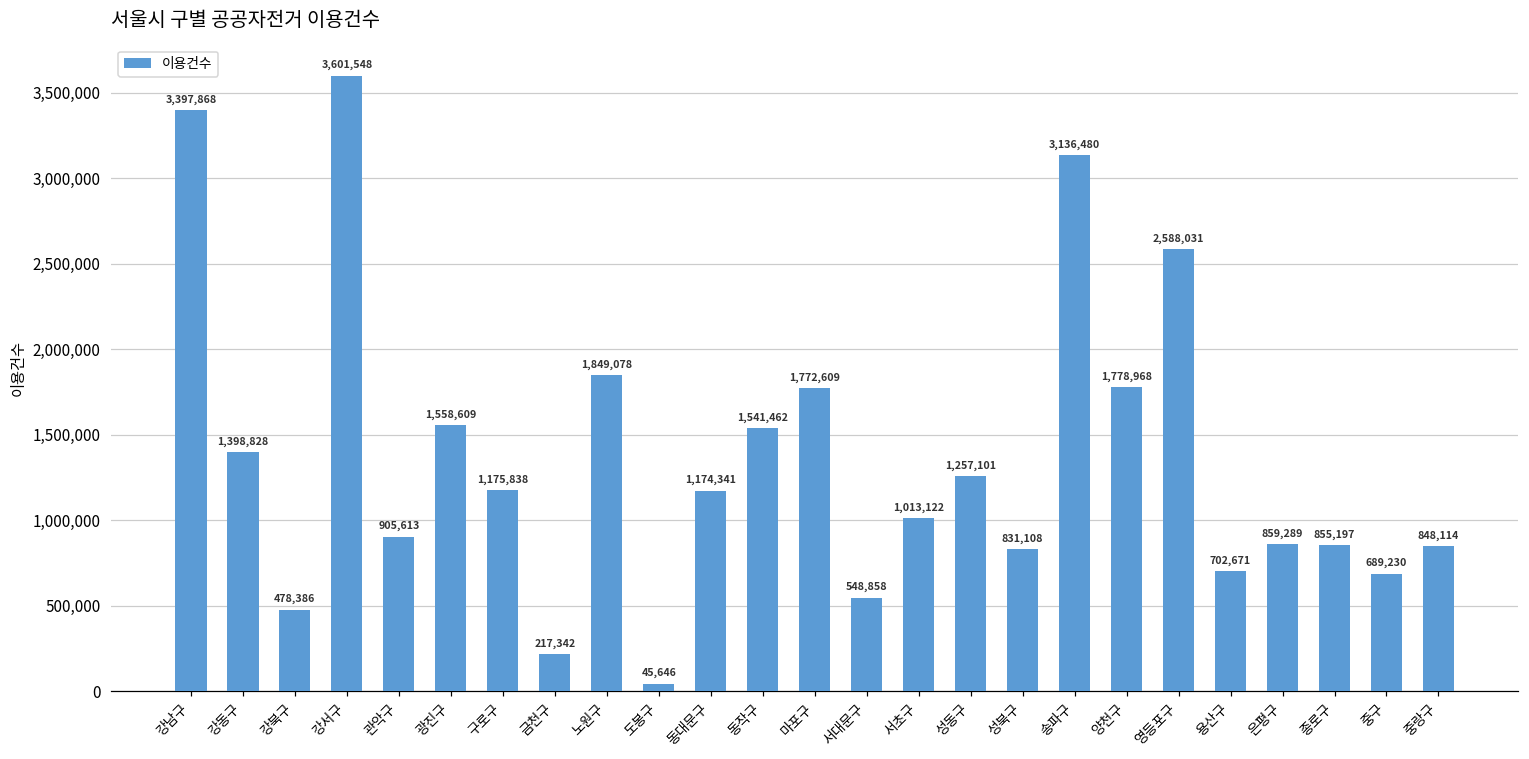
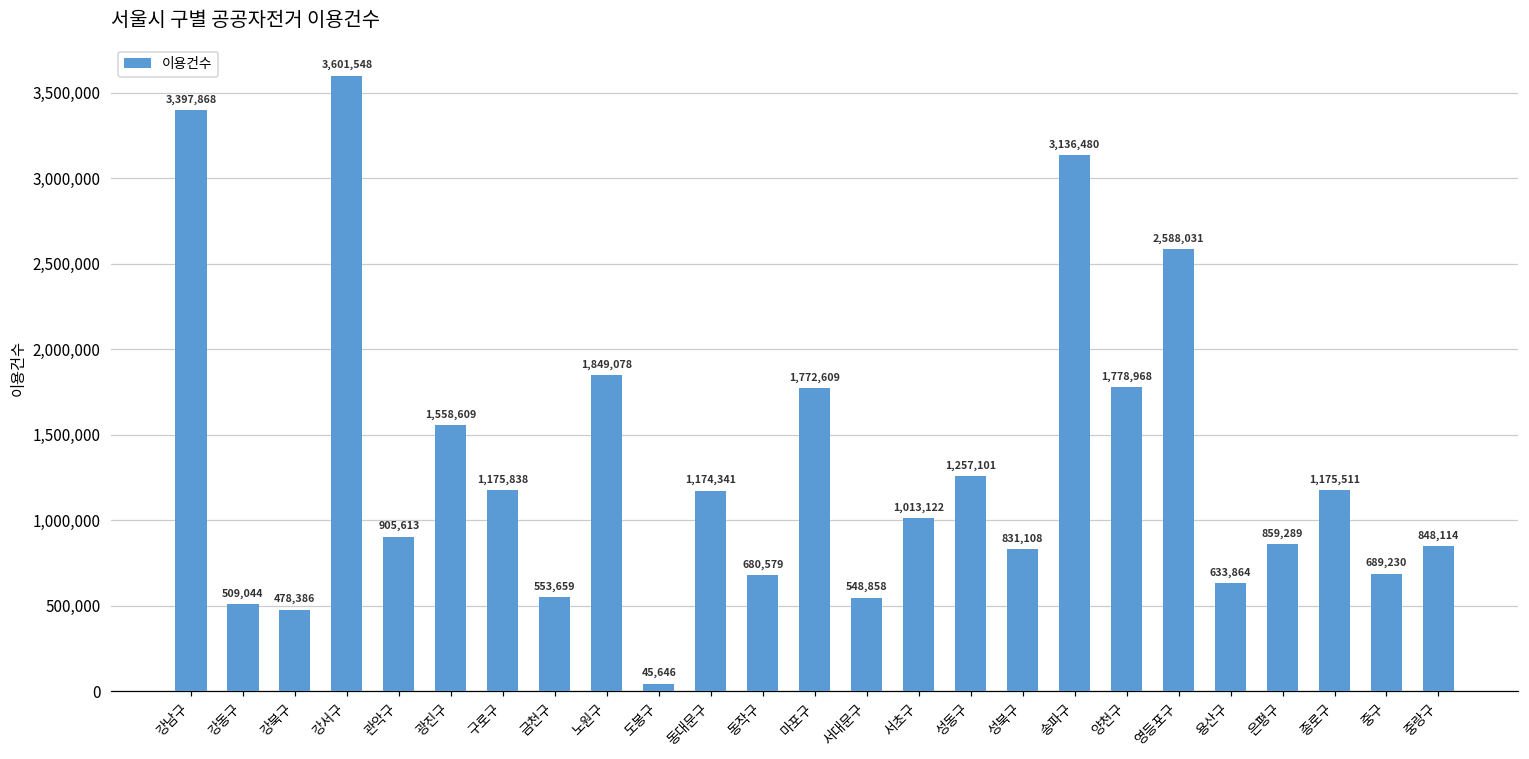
  {
    "강남구": "3,397,868",
-   "강동구": "1,398,828",
+   "강동구": "509,044",
    "강북구": "478,386",
    "강서구": "3,601,548",
    "관악구": "905,613",
    "광진구": "1,558,609",
    "구로구": "1,175,838",
-   "금천구": "217,342",
+   "금천구": "553,659",
    "노원구": "1,849,078",
    "도봉구": "45,646",
    "동대문구": "1,174,341",
-   "동작구": "1,541,462",
+   "동작구": "680,579",
    "마포구": "1,772,609",
    "서대문구": "548,858",
    "서초구": "1,013,122",
    "성동구": "1,257,101",
    "성북구": "831,108",
    "송파구": "3,136,480",
    "양천구": "1,778,968",
    "영등포구": "2,588,031",
-   "용산구": "702,671",
+   "용산구": "633,864",
    "은평구": "859,289",
-   "종로구": "855,197",
+   "종로구": "1,175,511",
    "중구": "689,230",
    "중랑구": "848,114"
  }
